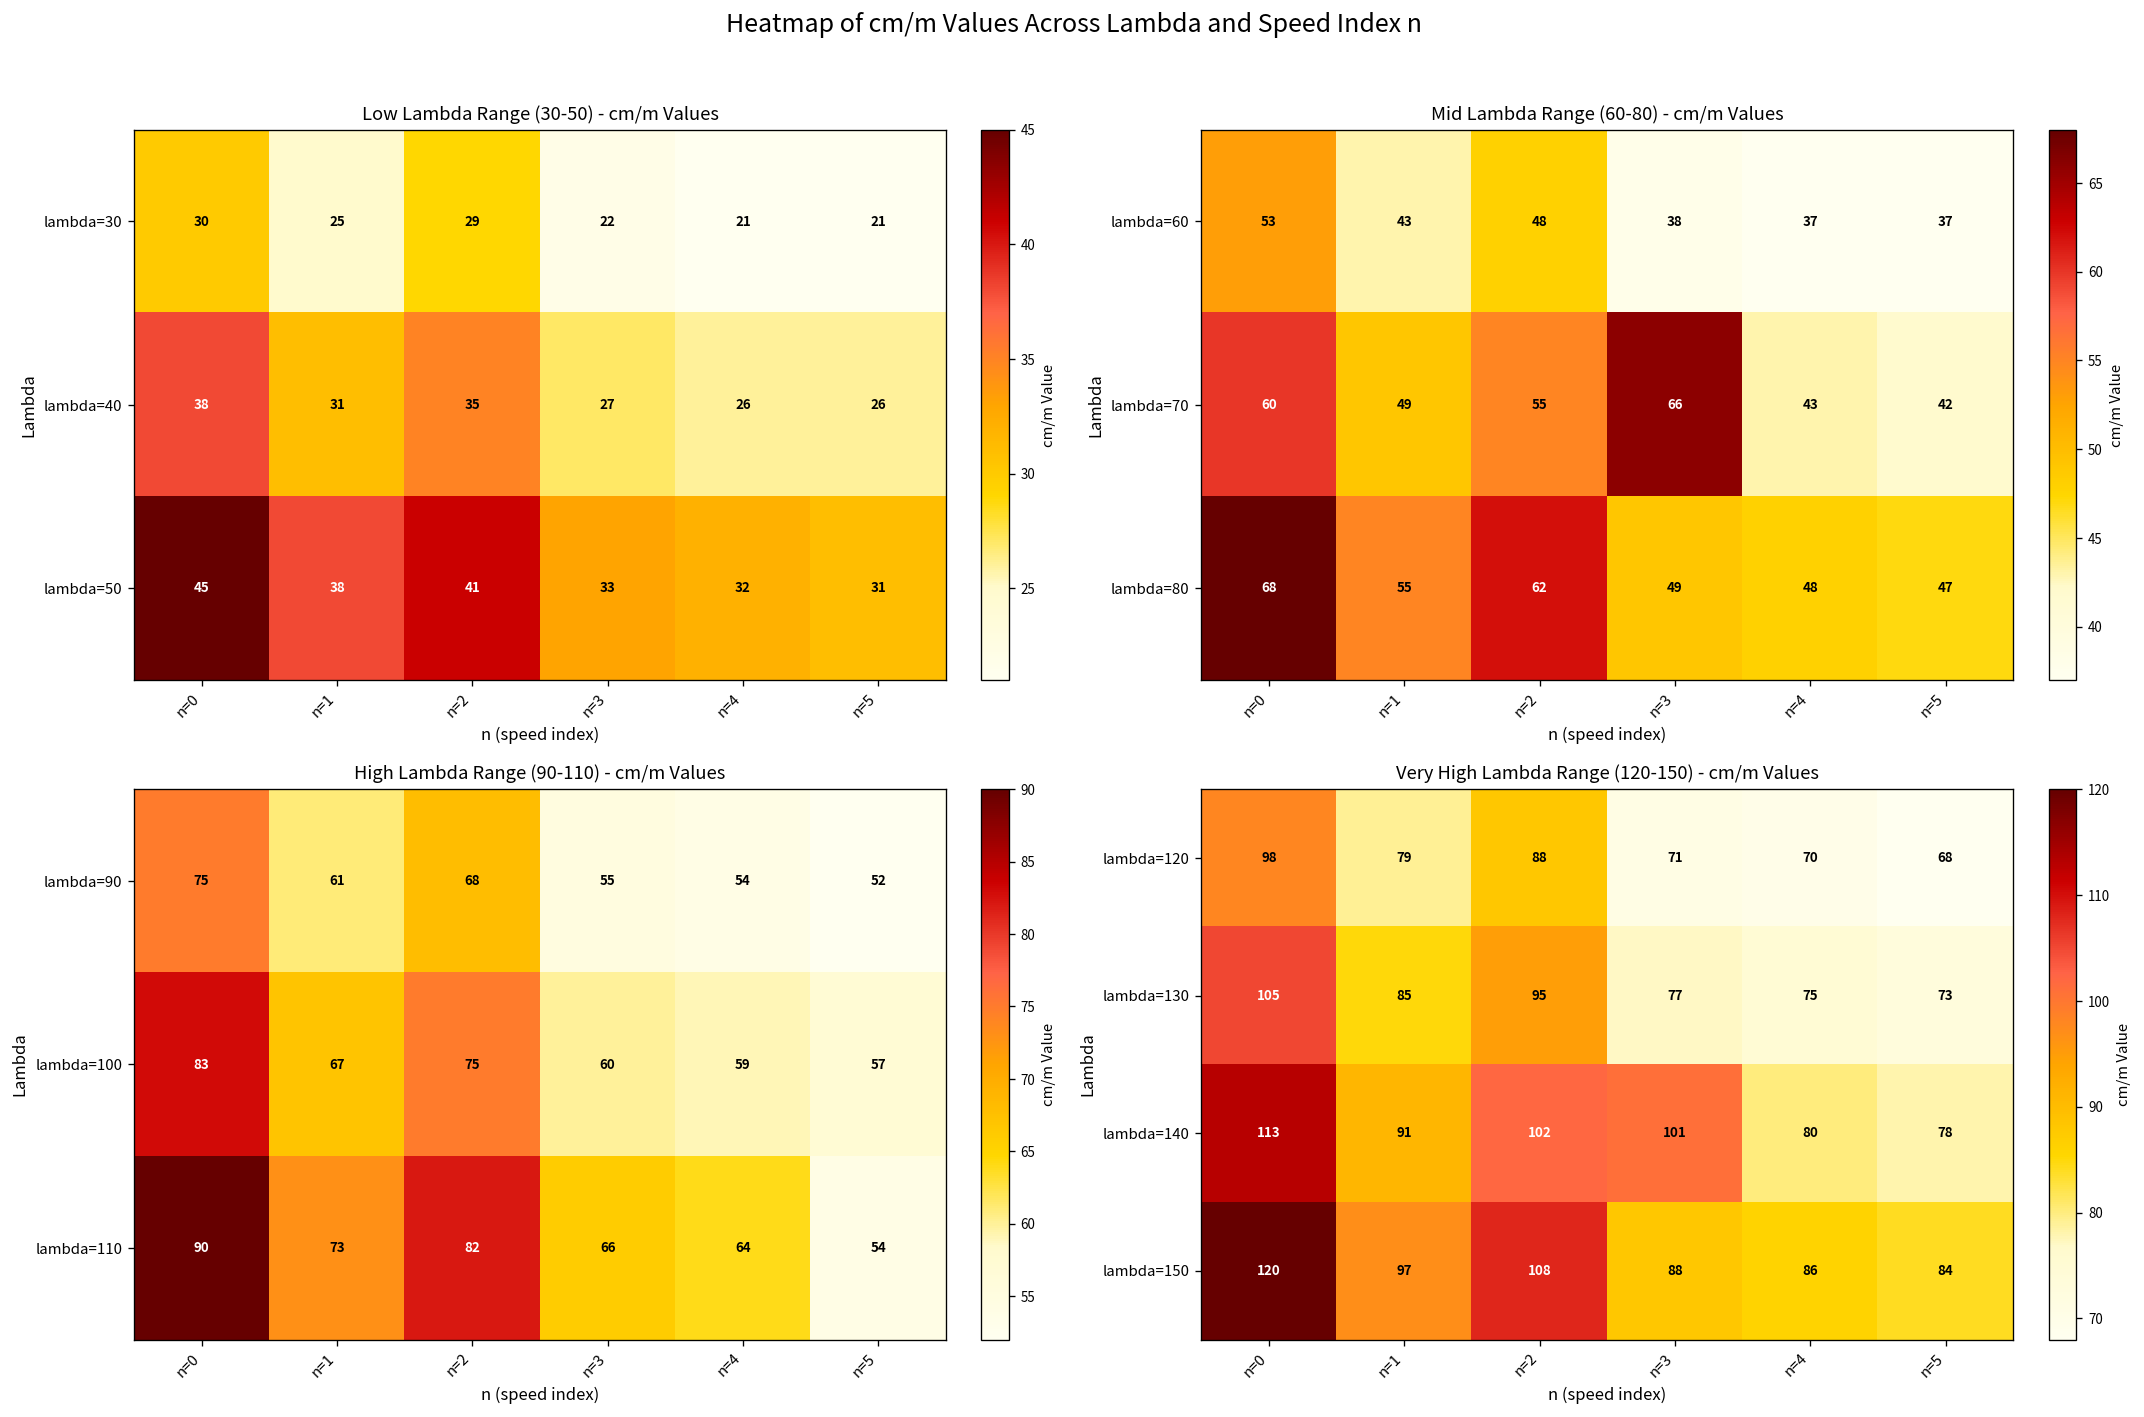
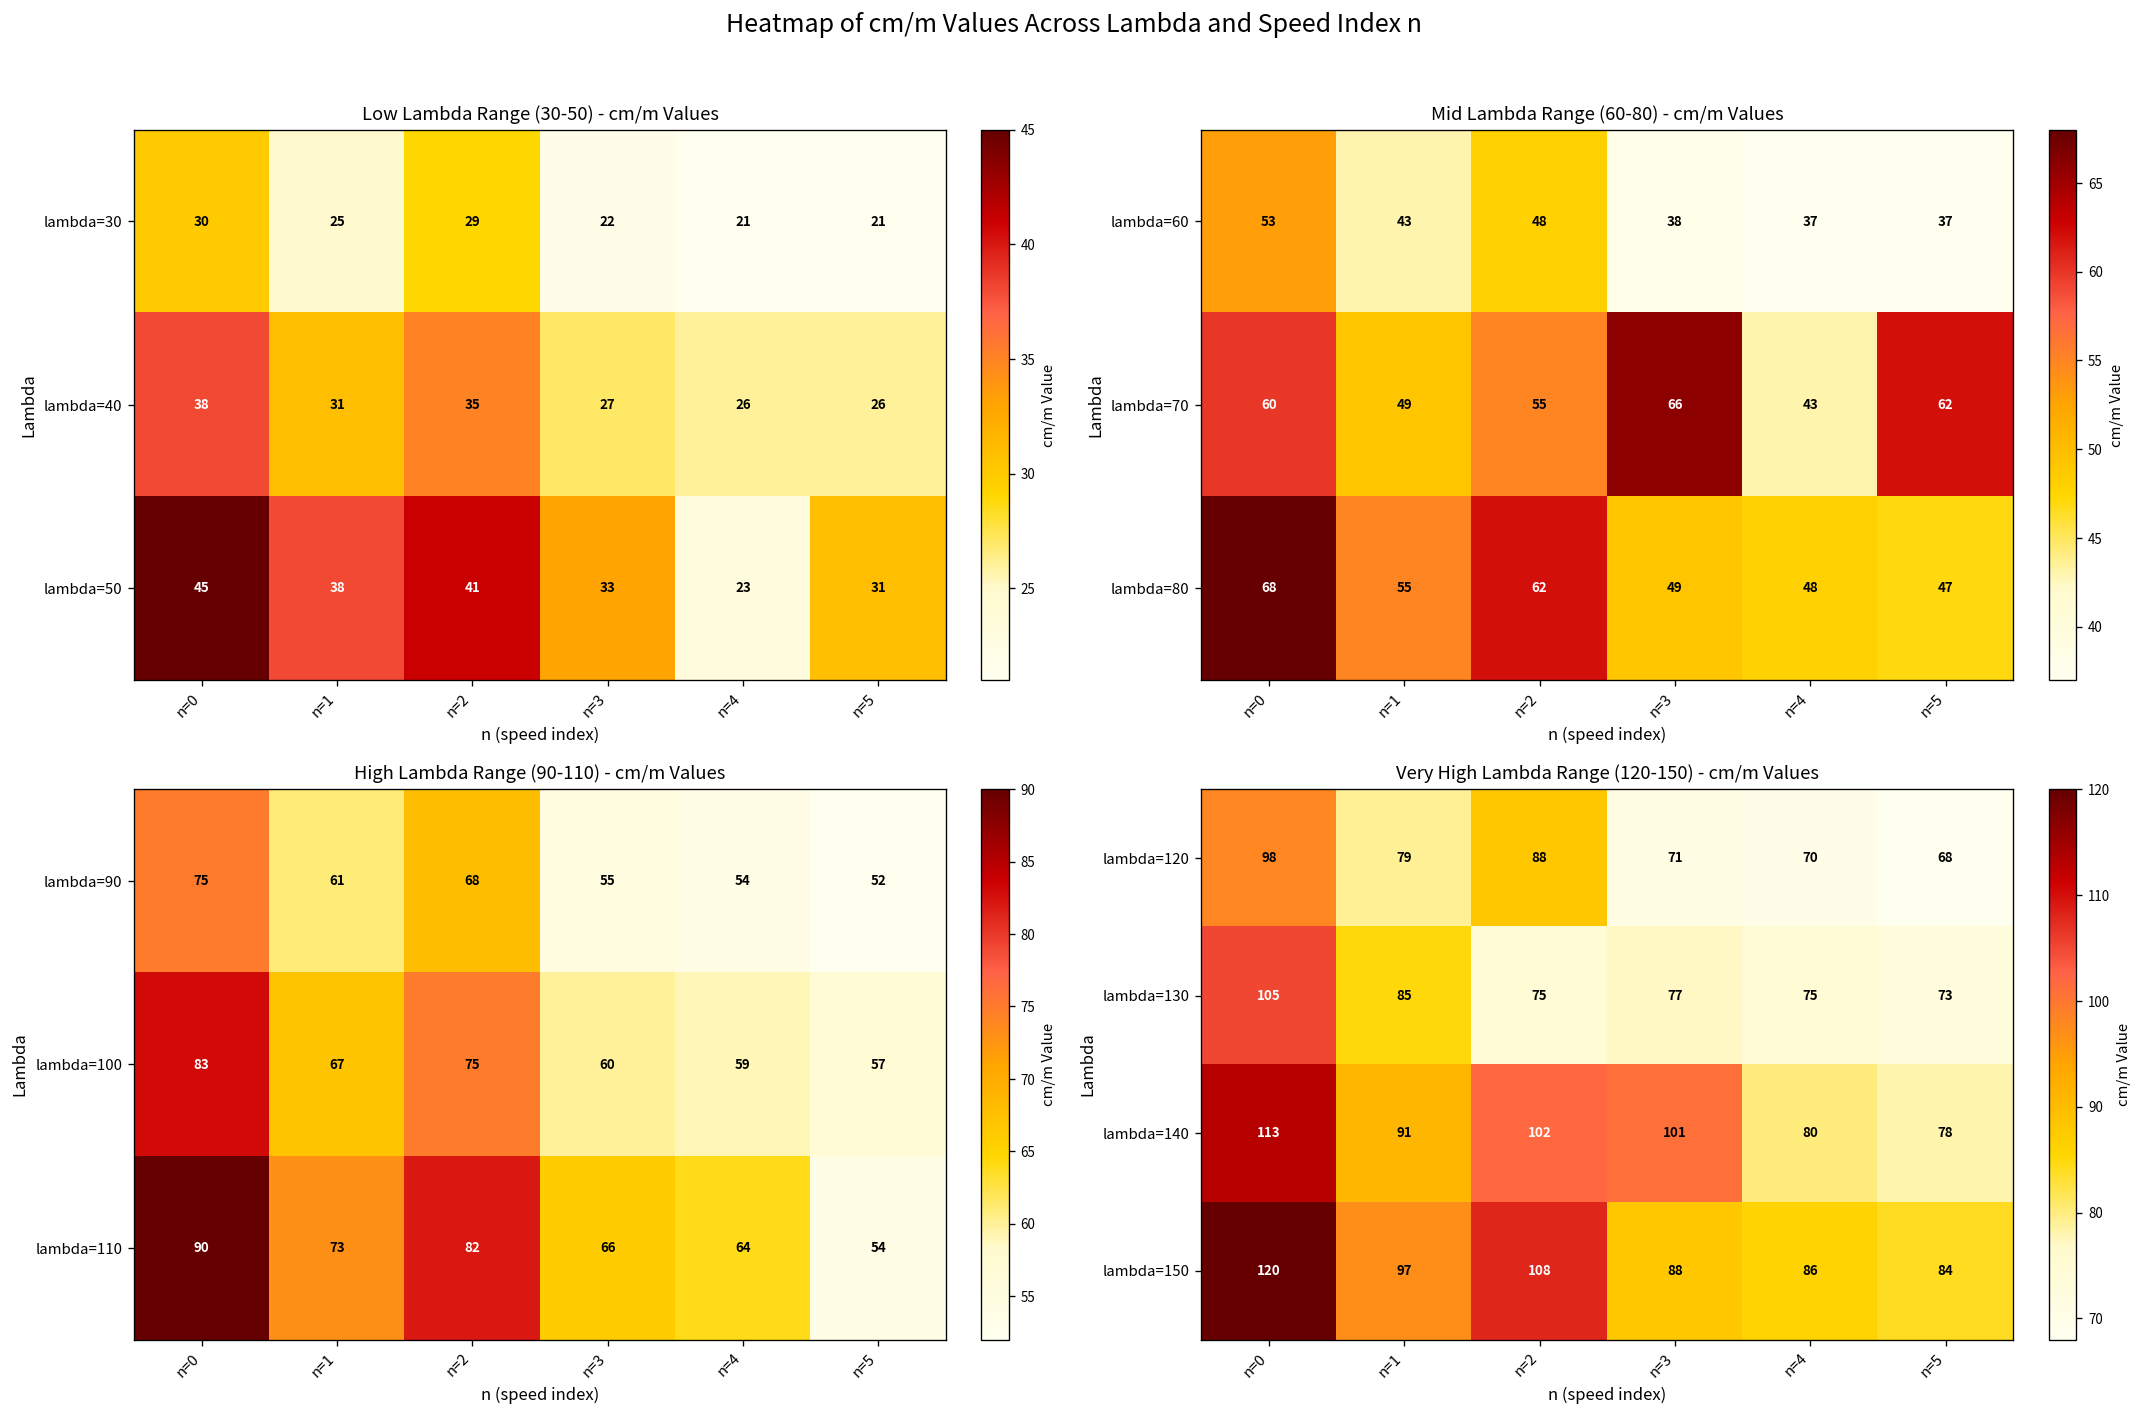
  {
    "Low Lambda Range (30-50) - cm/m Values": {
      "lambda=30": {
        "n=0": 30,
        "n=1": 25,
        "n=2": 29,
        "n=3": 22,
        "n=4": 21,
        "n=5": 21
      },
      "lambda=40": {
        "n=0": 38,
        "n=1": 31,
        "n=2": 35,
        "n=3": 27,
        "n=4": 26,
        "n=5": 26
      },
      "lambda=50": {
        "n=0": 45,
        "n=1": 38,
        "n=2": 41,
        "n=3": 33,
-       "n=4": 32,
+       "n=4": 23,
        "n=5": 31
      }
    },
    "Mid Lambda Range (60-80) - cm/m Values": {
      "lambda=60": {
        "n=0": 53,
        "n=1": 43,
        "n=2": 48,
        "n=3": 38,
        "n=4": 37,
        "n=5": 37
      },
      "lambda=70": {
        "n=0": 60,
        "n=1": 49,
        "n=2": 55,
        "n=3": 66,
        "n=4": 43,
-       "n=5": 42
+       "n=5": 62
      },
      "lambda=80": {
        "n=0": 68,
        "n=1": 55,
        "n=2": 62,
        "n=3": 49,
        "n=4": 48,
        "n=5": 47
      }
    },
    "High Lambda Range (90-110) - cm/m Values": {
      "lambda=90": {
        "n=0": 75,
        "n=1": 61,
        "n=2": 68,
        "n=3": 55,
        "n=4": 54,
        "n=5": 52
      },
      "lambda=100": {
        "n=0": 83,
        "n=1": 67,
        "n=2": 75,
        "n=3": 60,
        "n=4": 59,
        "n=5": 57
      },
      "lambda=110": {
        "n=0": 90,
        "n=1": 73,
        "n=2": 82,
        "n=3": 66,
        "n=4": 64,
        "n=5": 54
      }
    },
    "Very High Lambda Range (120-150) - cm/m Values": {
      "lambda=120": {
        "n=0": 98,
        "n=1": 79,
        "n=2": 88,
        "n=3": 71,
        "n=4": 70,
        "n=5": 68
      },
      "lambda=130": {
        "n=0": 105,
        "n=1": 85,
-       "n=2": 95,
+       "n=2": 75,
        "n=3": 77,
        "n=4": 75,
        "n=5": 73
      },
      "lambda=140": {
        "n=0": 113,
        "n=1": 91,
        "n=2": 102,
        "n=3": 101,
        "n=4": 80,
        "n=5": 78
      },
      "lambda=150": {
        "n=0": 120,
        "n=1": 97,
        "n=2": 108,
        "n=3": 88,
        "n=4": 86,
        "n=5": 84
      }
    }
  }
